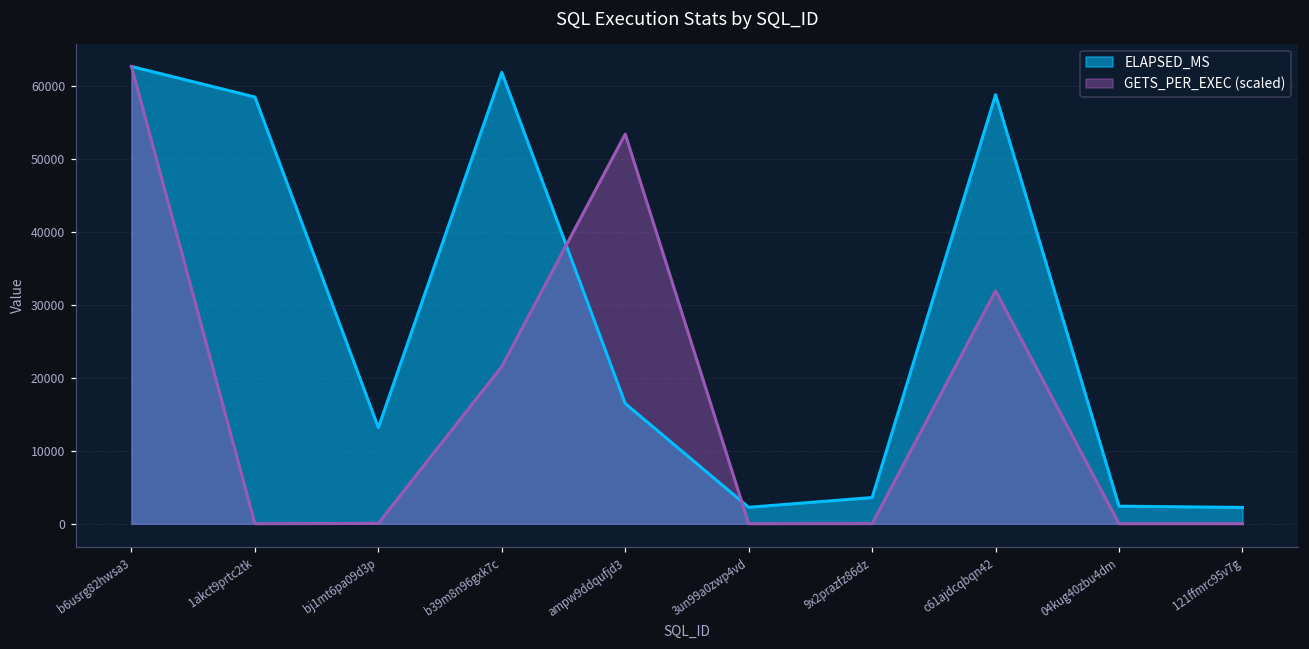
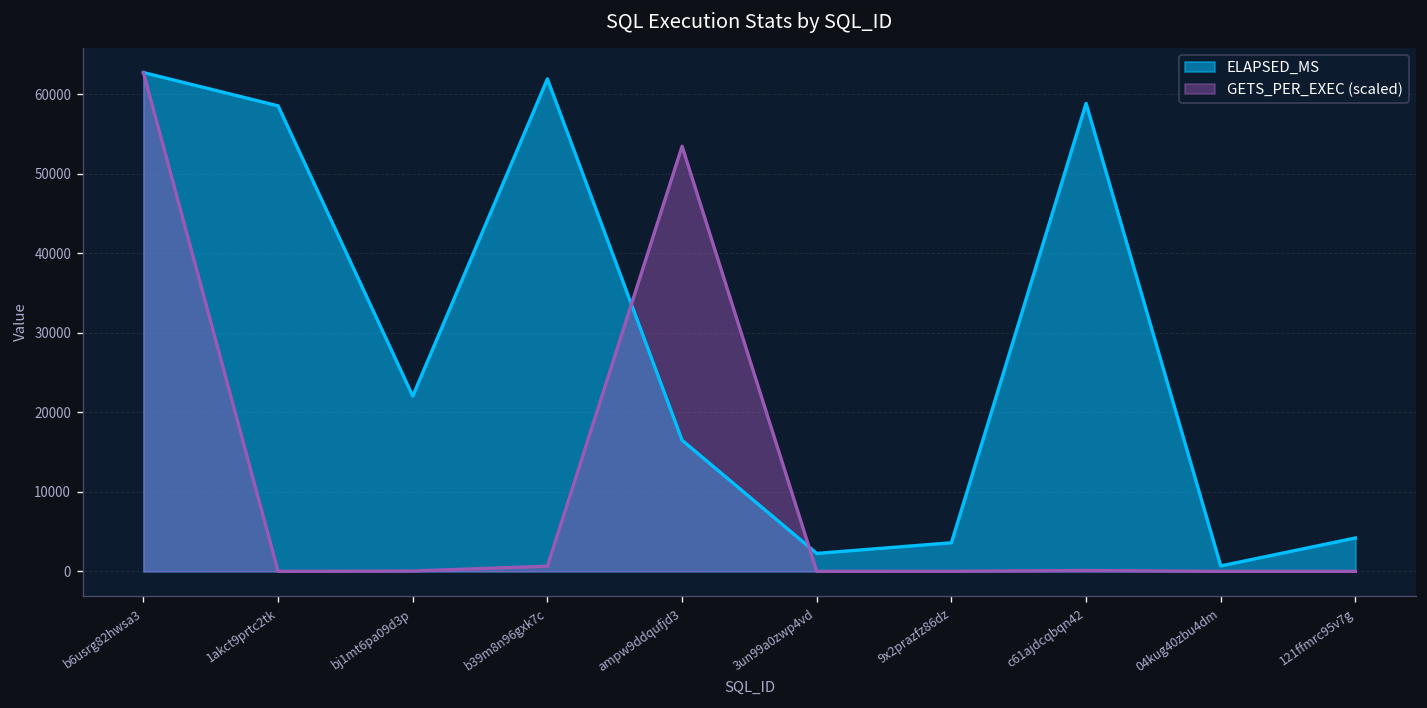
  {
    "ELAPSED_MS": {
      "1akct9prtc2tk": 59000,
-     "bj1mt6pa09d3p": 13000,
+     "bj1mt6pa09d3p": 22000,
      "b39m8n96gxk7c": 62000,
      "ampw9ddqufjd3": 16000,
      "3un99a0zwp4vd": 2000,
      "9x2prazfz86dz": 4000,
      "c61ajdcqbqn42": 59000,
-     "04kug40zbu4dm": 2000,
-     "121ffmrc95v7g": 2000
+     "04kug40zbu4dm": 1000,
+     "121ffmrc95v7g": 4000
    },
    "GETS_PER_EXEC (scaled)": {
      "1akct9prtc2tk": 0,
      "bj1mt6pa09d3p": 0,
-     "b39m8n96gxk7c": 22000,
+     "b39m8n96gxk7c": 1000,
      "ampw9ddqufjd3": 53000,
      "3un99a0zwp4vd": 0,
      "9x2prazfz86dz": 0,
-     "c61ajdcqbqn42": 32000,
+     "c61ajdcqbqn42": 0,
      "04kug40zbu4dm": 0,
      "121ffmrc95v7g": 0
    }
  }
